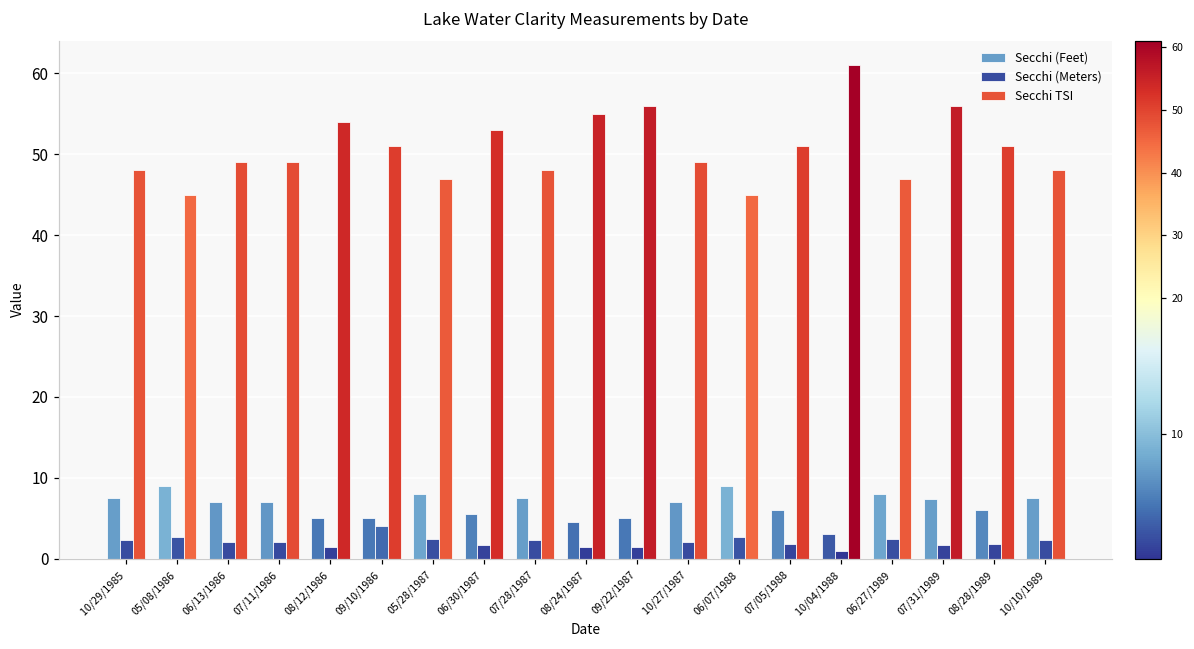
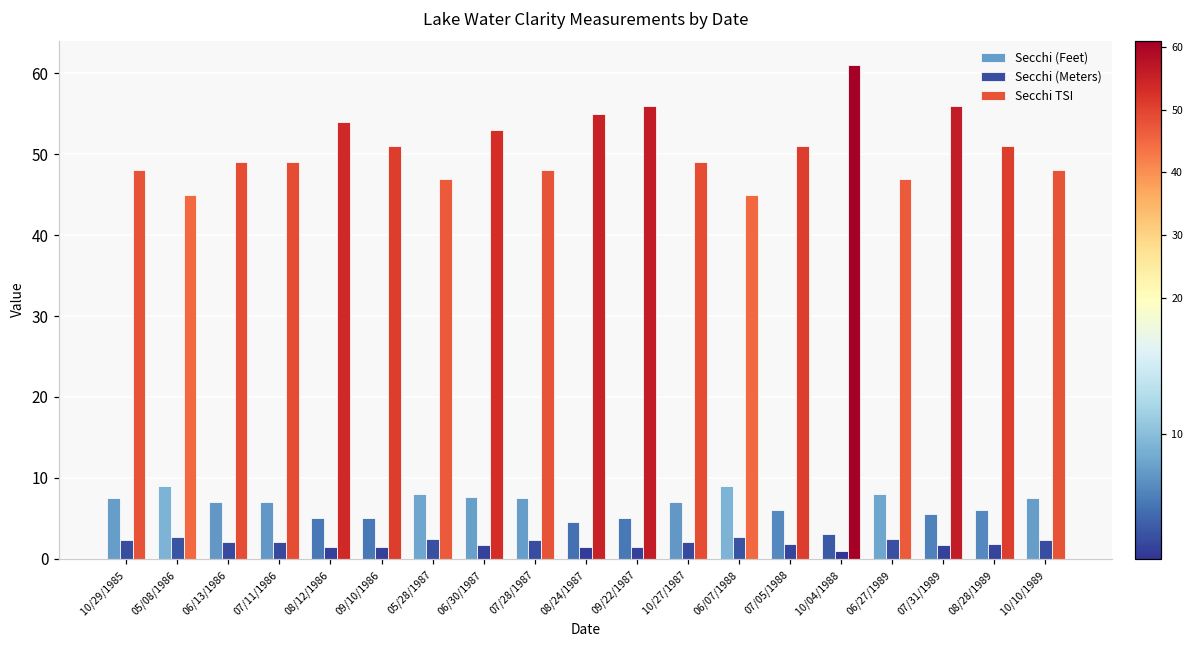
  {
    "Secchi (Feet)": {
      "10/29/1985": 8,
      "05/08/1986": 9,
      "06/13/1986": 7,
      "07/11/1986": 7,
      "08/12/1986": 5,
      "09/10/1986": 5,
      "05/28/1987": 8,
-     "06/30/1987": 6,
+     "06/30/1987": 8,
      "07/28/1987": 8,
      "08/24/1987": 5,
      "09/22/1987": 5,
      "10/27/1987": 7,
      "06/07/1988": 9,
      "07/05/1988": 6,
      "10/04/1988": 3,
      "06/27/1989": 8,
-     "07/31/1989": 7,
+     "07/31/1989": 6,
      "08/28/1989": 6,
      "10/10/1989": 8
    },
    "Secchi (Meters)": {
      "10/29/1985": 2,
      "05/08/1986": 3,
      "06/13/1986": 2,
      "07/11/1986": 2,
      "08/12/1986": 2,
-     "09/10/1986": 4,
+     "09/10/1986": 2,
      "05/28/1987": 2,
      "06/30/1987": 2,
      "07/28/1987": 2,
      "08/24/1987": 1,
      "09/22/1987": 2,
      "10/27/1987": 2,
      "06/07/1988": 3,
      "07/05/1988": 2,
      "10/04/1988": 1,
      "06/27/1989": 2,
      "07/31/1989": 2,
      "08/28/1989": 2,
      "10/10/1989": 2
    },
    "Secchi TSI": {
      "10/29/1985": 48,
      "05/08/1986": 45,
      "06/13/1986": 49,
      "07/11/1986": 49,
      "08/12/1986": 54,
      "09/10/1986": 51,
      "05/28/1987": 47,
      "06/30/1987": 53,
      "07/28/1987": 48,
      "08/24/1987": 55,
      "09/22/1987": 56,
      "10/27/1987": 49,
      "06/07/1988": 45,
      "07/05/1988": 51,
      "10/04/1988": 61,
      "06/27/1989": 47,
      "07/31/1989": 56,
      "08/28/1989": 51,
      "10/10/1989": 48
    }
  }
